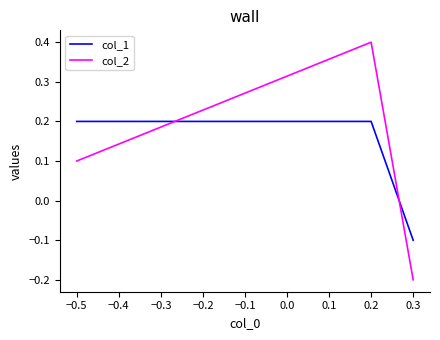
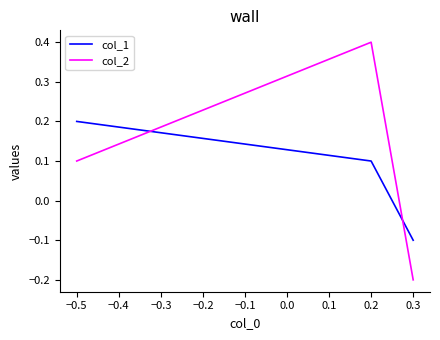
  {
    "col_1": {
      "−0.5": 0.2,
-     "0.2": 0.2,
+     "0.2": 0.1,
      "0.3": -0.1
    },
    "col_2": {
      "−0.5": 0.1,
      "0.2": 0.4,
      "0.3": -0.2
    }
  }
